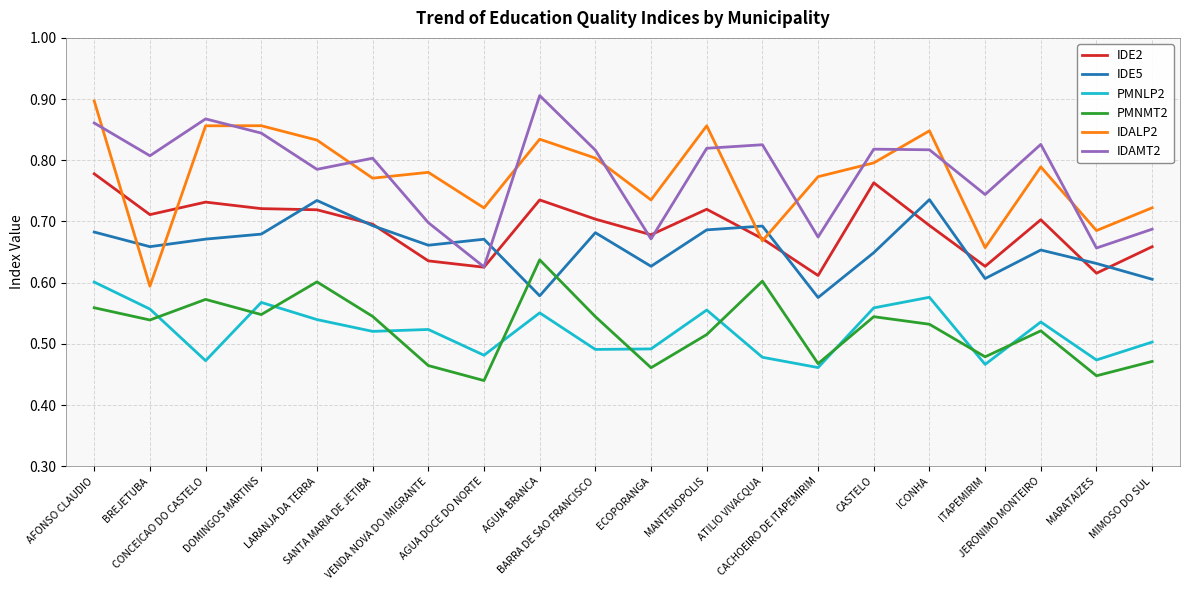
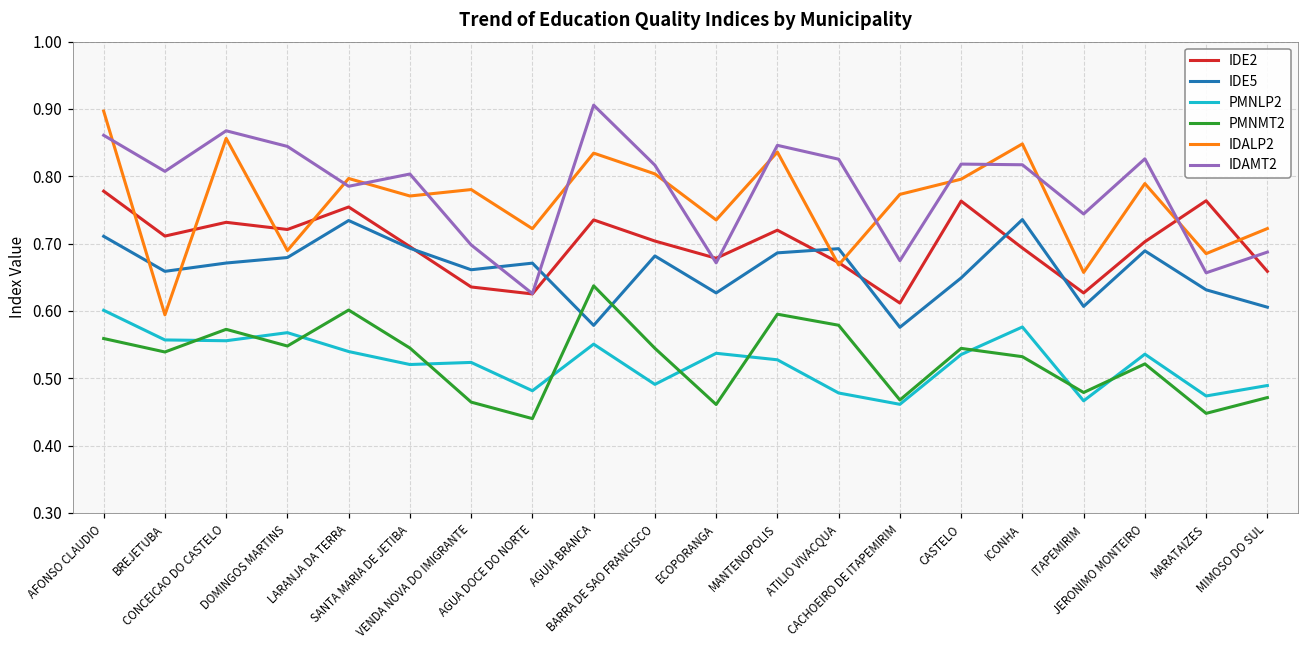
  {
    "IDE2": {
      "AFONSO CLAUDIO": 0.78,
      "BREJETUBA": 0.71,
      "CONCEICAO DO CASTELO": 0.73,
      "DOMINGOS MARTINS": 0.72,
-     "LARANJA DA TERRA": 0.72,
+     "LARANJA DA TERRA": 0.75,
      "VENDA NOVA DO IMIGRANTE": 0.64,
      "AGUIA BRANCA": 0.74,
      "BARRA DE SAO FRANCISCO": 0.70,
      "ECOPORANGA": 0.68,
      "MANTENOPOLIS": 0.72,
      "CACHOEIRO DE ITAPEMIRIM": 0.61,
      "CASTELO": 0.76,
      "ICONHA": 0.69,
      "ITAPEMIRIM": 0.63,
      "JERONIMO MONTEIRO": 0.70,
-     "MARATAIZES": 0.62,
+     "MARATAIZES": 0.76,
      "MIMOSO DO SUL": 0.66
    },
    "IDE5": {
-     "AFONSO CLAUDIO": 0.68,
+     "AFONSO CLAUDIO": 0.71,
      "BREJETUBA": 0.66,
      "CONCEICAO DO CASTELO": 0.67,
      "DOMINGOS MARTINS": 0.68,
      "LARANJA DA TERRA": 0.73,
      "VENDA NOVA DO IMIGRANTE": 0.66,
      "AGUA DOCE DO NORTE": 0.67,
      "AGUIA BRANCA": 0.58,
      "BARRA DE SAO FRANCISCO": 0.68,
      "ECOPORANGA": 0.63,
      "MANTENOPOLIS": 0.69,
      "ATILIO VIVACQUA": 0.69,
      "CACHOEIRO DE ITAPEMIRIM": 0.58,
      "CASTELO": 0.65,
      "ICONHA": 0.74,
      "ITAPEMIRIM": 0.61,
-     "JERONIMO MONTEIRO": 0.65,
+     "JERONIMO MONTEIRO": 0.69,
      "MARATAIZES": 0.63,
      "MIMOSO DO SUL": 0.61
    },
    "PMNLP2": {
      "AFONSO CLAUDIO": 0.60,
      "BREJETUBA": 0.56,
-     "CONCEICAO DO CASTELO": 0.47,
+     "CONCEICAO DO CASTELO": 0.56,
      "DOMINGOS MARTINS": 0.57,
      "LARANJA DA TERRA": 0.54,
      "SANTA MARIA DE JETIBA": 0.52,
      "VENDA NOVA DO IMIGRANTE": 0.52,
      "AGUA DOCE DO NORTE": 0.48,
      "AGUIA BRANCA": 0.55,
      "BARRA DE SAO FRANCISCO": 0.49,
-     "ECOPORANGA": 0.49,
-     "MANTENOPOLIS": 0.56,
+     "ECOPORANGA": 0.54,
+     "MANTENOPOLIS": 0.53,
      "ATILIO VIVACQUA": 0.48,
      "CACHOEIRO DE ITAPEMIRIM": 0.46,
-     "CASTELO": 0.56,
+     "CASTELO": 0.54,
      "ICONHA": 0.58,
      "ITAPEMIRIM": 0.47,
      "JERONIMO MONTEIRO": 0.54,
      "MARATAIZES": 0.47,
-     "MIMOSO DO SUL": 0.50
+     "MIMOSO DO SUL": 0.49
    },
    "PMNMT2": {
      "AFONSO CLAUDIO": 0.56,
      "BREJETUBA": 0.54,
      "CONCEICAO DO CASTELO": 0.57,
      "DOMINGOS MARTINS": 0.55,
      "LARANJA DA TERRA": 0.60,
      "SANTA MARIA DE JETIBA": 0.54,
      "VENDA NOVA DO IMIGRANTE": 0.46,
      "AGUA DOCE DO NORTE": 0.44,
      "AGUIA BRANCA": 0.64,
      "BARRA DE SAO FRANCISCO": 0.54,
      "ECOPORANGA": 0.46,
-     "MANTENOPOLIS": 0.52,
-     "ATILIO VIVACQUA": 0.60,
+     "MANTENOPOLIS": 0.60,
+     "ATILIO VIVACQUA": 0.58,
      "CACHOEIRO DE ITAPEMIRIM": 0.47,
      "CASTELO": 0.54,
      "ICONHA": 0.53,
      "ITAPEMIRIM": 0.48,
      "JERONIMO MONTEIRO": 0.52,
      "MARATAIZES": 0.45,
      "MIMOSO DO SUL": 0.47
    },
    "IDALP2": {
      "AFONSO CLAUDIO": 0.90,
      "BREJETUBA": 0.59,
      "CONCEICAO DO CASTELO": 0.86,
-     "DOMINGOS MARTINS": 0.86,
-     "LARANJA DA TERRA": 0.83,
+     "DOMINGOS MARTINS": 0.69,
+     "LARANJA DA TERRA": 0.80,
      "SANTA MARIA DE JETIBA": 0.77,
      "VENDA NOVA DO IMIGRANTE": 0.78,
      "AGUA DOCE DO NORTE": 0.72,
      "AGUIA BRANCA": 0.83,
      "BARRA DE SAO FRANCISCO": 0.80,
      "ECOPORANGA": 0.74,
-     "MANTENOPOLIS": 0.86,
+     "MANTENOPOLIS": 0.84,
      "CACHOEIRO DE ITAPEMIRIM": 0.77,
      "CASTELO": 0.80,
      "ICONHA": 0.85,
      "ITAPEMIRIM": 0.66,
      "JERONIMO MONTEIRO": 0.79,
      "MARATAIZES": 0.69,
      "MIMOSO DO SUL": 0.72
    },
    "IDAMT2": {
      "AFONSO CLAUDIO": 0.86,
      "BREJETUBA": 0.81,
      "CONCEICAO DO CASTELO": 0.87,
      "DOMINGOS MARTINS": 0.84,
      "LARANJA DA TERRA": 0.79,
      "SANTA MARIA DE JETIBA": 0.80,
      "VENDA NOVA DO IMIGRANTE": 0.70,
      "AGUIA BRANCA": 0.91,
      "BARRA DE SAO FRANCISCO": 0.82,
      "ECOPORANGA": 0.67,
-     "MANTENOPOLIS": 0.82,
+     "MANTENOPOLIS": 0.85,
      "ATILIO VIVACQUA": 0.83,
      "CACHOEIRO DE ITAPEMIRIM": 0.67,
      "CASTELO": 0.82,
      "ICONHA": 0.82,
      "ITAPEMIRIM": 0.74,
      "JERONIMO MONTEIRO": 0.83,
      "MARATAIZES": 0.66,
      "MIMOSO DO SUL": 0.69
    }
  }
